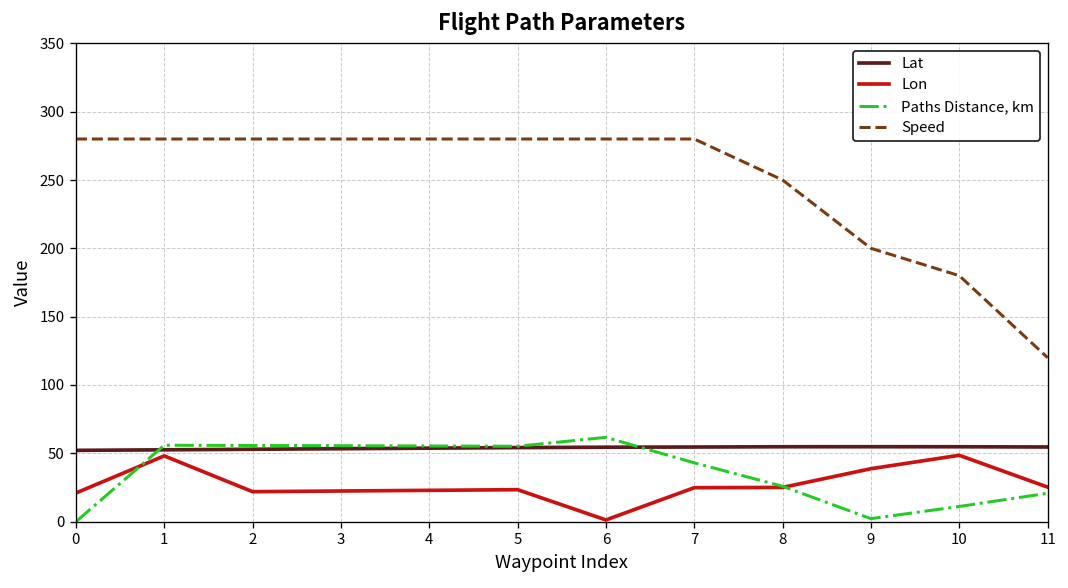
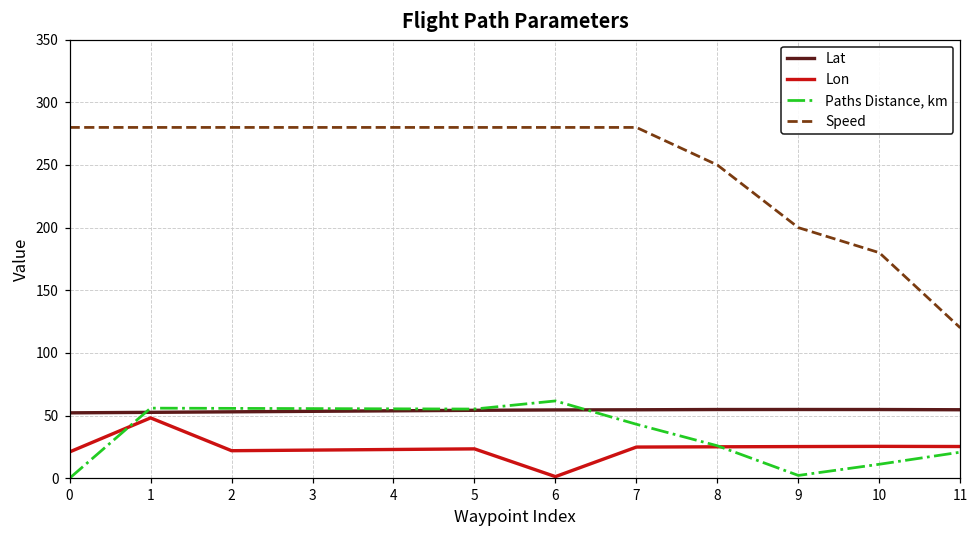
  {
    "Lon": {
      "0": 21,
      "1": 48,
      "2": 22,
      "3": 22,
      "4": 23,
      "5": 23,
      "6": 1,
      "7": 25,
-     "9": 39,
-     "10": 49,
+     "9": 25,
+     "10": 25,
      "11": 25
    },
    "Paths Distance, km": {
      "0": 0,
      "1": 56,
      "2": 56,
      "6": 62,
      "7": 43,
      "9": 2,
      "10": 11,
      "11": 21
    }
  }
